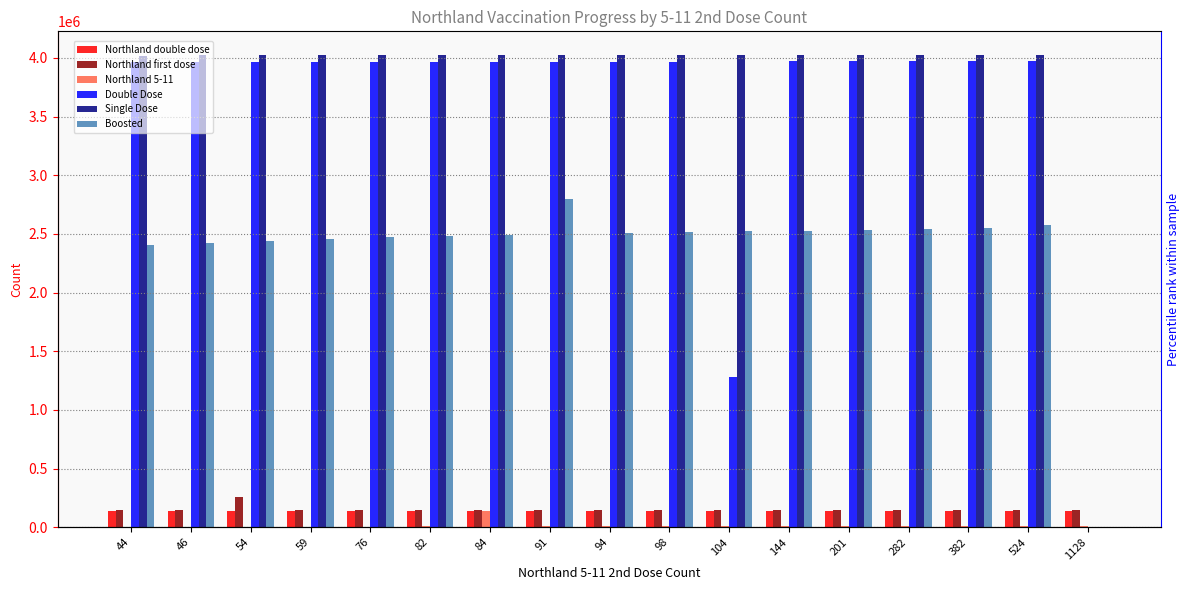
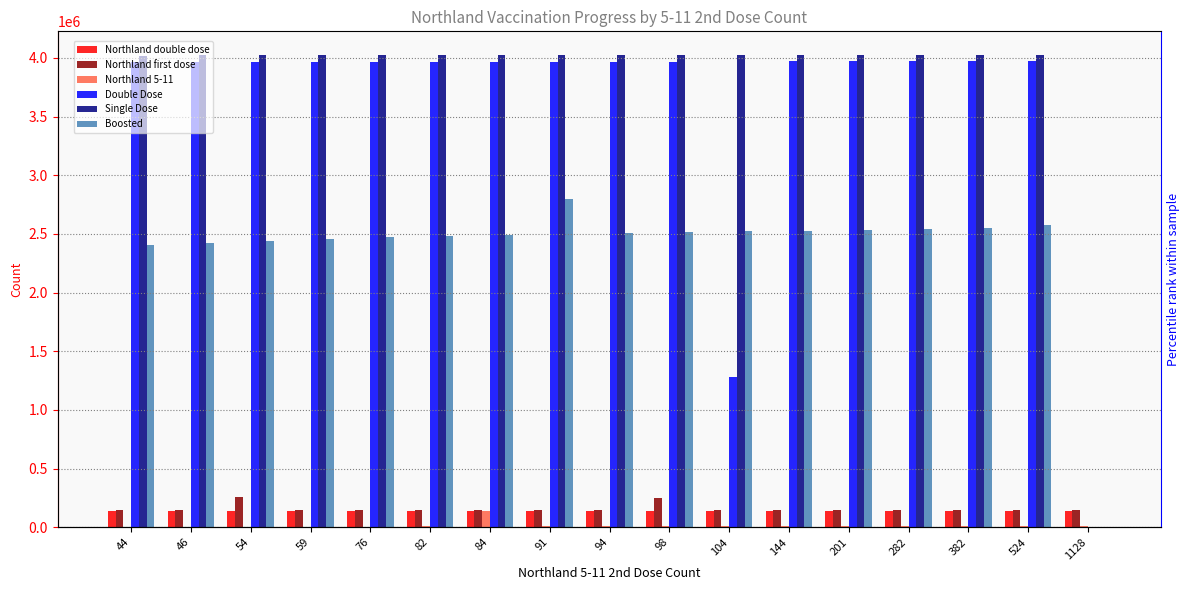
  {
    "Northland double dose": {
      "44": 140000,
      "46": 140000,
      "54": 140000,
      "59": 140000,
      "76": 140000,
      "82": 140000,
      "84": 140000,
      "91": 140000,
      "94": 140000,
      "98": 140000,
      "104": 140000,
      "144": 140000,
      "201": 140000,
      "282": 140000,
      "382": 140000,
      "524": 140000,
      "1128": 140000
    },
    "Northland first dose": {
      "44": 150000,
      "46": 150000,
      "54": 260000,
      "59": 150000,
      "76": 150000,
      "82": 150000,
      "84": 150000,
      "91": 150000,
      "94": 150000,
-     "98": 150000,
+     "98": 250000,
      "104": 150000,
      "144": 150000,
      "201": 150000,
      "282": 150000,
      "382": 150000,
      "524": 150000,
      "1128": 150000
    },
    "Northland 5-11": {
      "84": 140000
    },
    "Double Dose": {
      "54": 3960000,
      "59": 3960000,
      "76": 3960000,
      "82": 3970000,
      "84": 3970000,
      "91": 3970000,
      "94": 3970000,
      "98": 3970000,
      "104": 1280000,
      "144": 3970000,
      "201": 3970000,
      "282": 3970000,
      "382": 3970000,
      "524": 3970000,
      "1128": 0
    },
    "Single Dose": {
      "54": 4020000,
      "59": 4020000,
      "76": 4020000,
      "82": 4020000,
      "84": 4020000,
      "91": 4020000,
      "94": 4020000,
      "98": 4020000,
      "104": 4020000,
      "144": 4020000,
      "201": 4020000,
      "282": 4020000,
      "382": 4020000,
      "524": 4030000,
      "1128": 0
    },
    "Boosted": {
      "44": 2410000,
      "46": 2420000,
      "54": 2440000,
      "59": 2460000,
      "76": 2470000,
      "82": 2480000,
      "84": 2490000,
      "91": 2800000,
      "94": 2510000,
      "98": 2510000,
      "104": 2520000,
      "144": 2530000,
      "201": 2530000,
      "282": 2540000,
      "382": 2550000,
      "524": 2580000,
      "1128": 0
    }
  }
